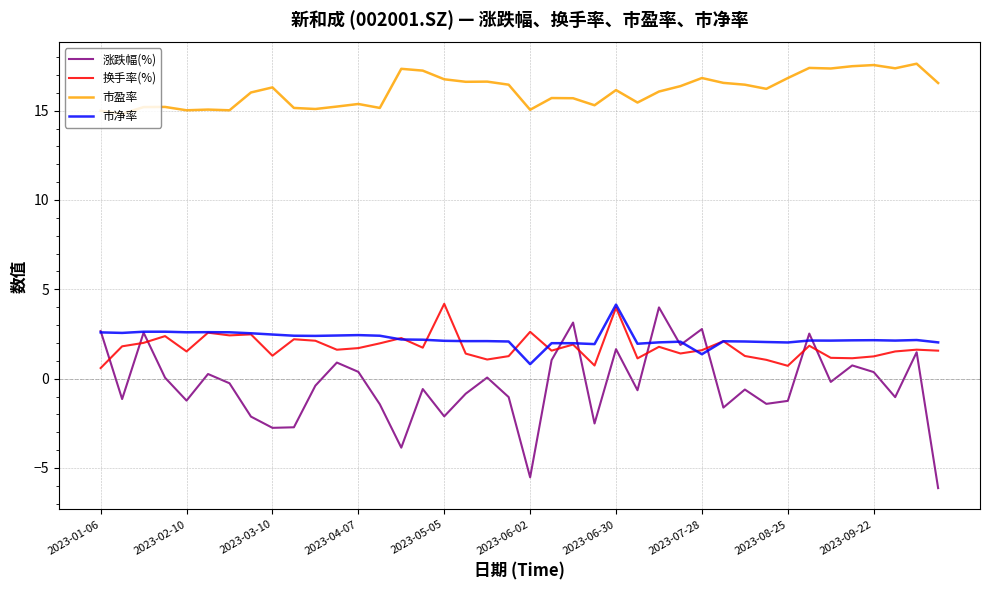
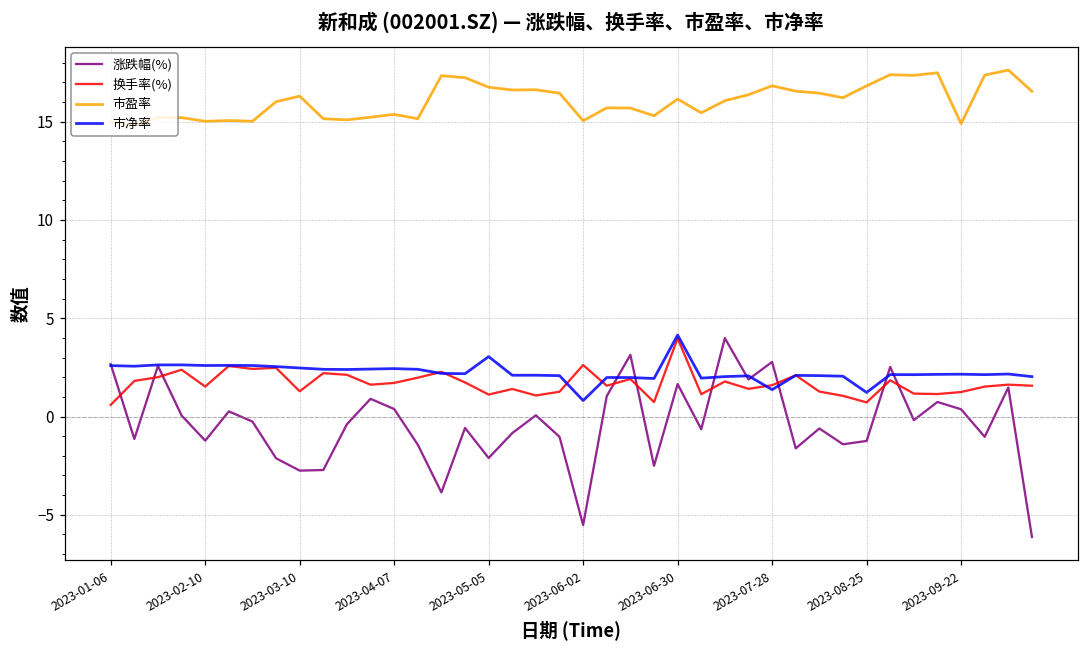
  {
    "涨跌幅(%)": {
      "2023-02-10": -1.2,
      "2023-03-10": -2.8,
      "2023-04-07": 0.4,
      "2023-05-05": -2.1,
      "2023-06-02": -5.5,
      "2023-06-30": 1.7,
      "2023-07-28": 2.8,
      "2023-08-25": -1.2,
      "2023-09-22": 0.4
    },
    "换手率(%)": {
      "2023-01-06": 0.6,
      "2023-02-10": 1.5,
      "2023-03-10": 1.3,
      "2023-04-07": 1.7,
-     "2023-05-05": 4.2,
+     "2023-05-05": 1.1,
      "2023-06-02": 2.6,
      "2023-06-30": 4.0,
      "2023-07-28": 1.6,
      "2023-08-25": 0.7,
      "2023-09-22": 1.2
    },
    "市盈率": {
      "2023-02-10": 15.0,
      "2023-03-10": 16.3,
      "2023-04-07": 15.4,
      "2023-05-05": 16.8,
      "2023-06-02": 15.1,
      "2023-06-30": 16.2,
      "2023-07-28": 16.8,
      "2023-08-25": 16.8,
-     "2023-09-22": 17.6
+     "2023-09-22": 14.9
    },
    "市净率": {
      "2023-02-10": 2.6,
      "2023-03-10": 2.5,
      "2023-04-07": 2.4,
-     "2023-05-05": 2.1,
+     "2023-05-05": 3.0,
      "2023-06-02": 0.8,
      "2023-06-30": 4.1,
      "2023-07-28": 1.4,
-     "2023-08-25": 2.0,
+     "2023-08-25": 1.2,
      "2023-09-22": 2.2
    }
  }
